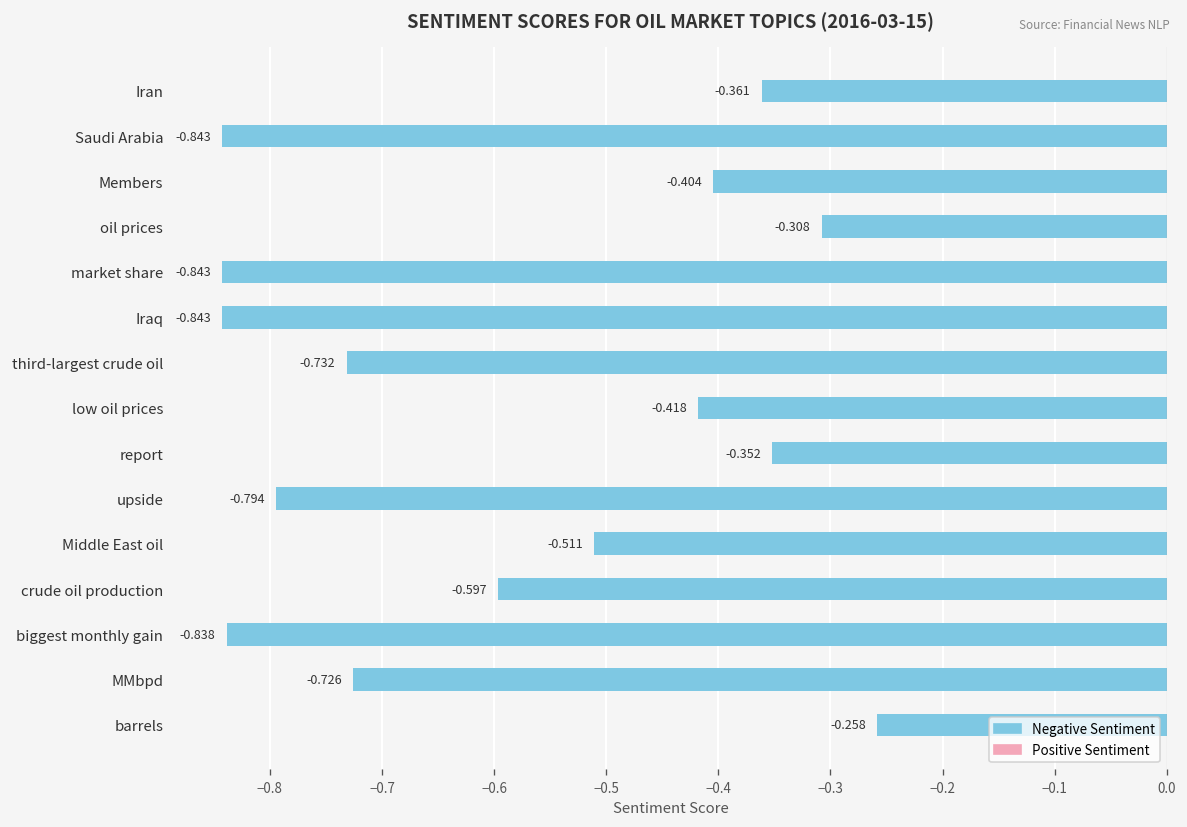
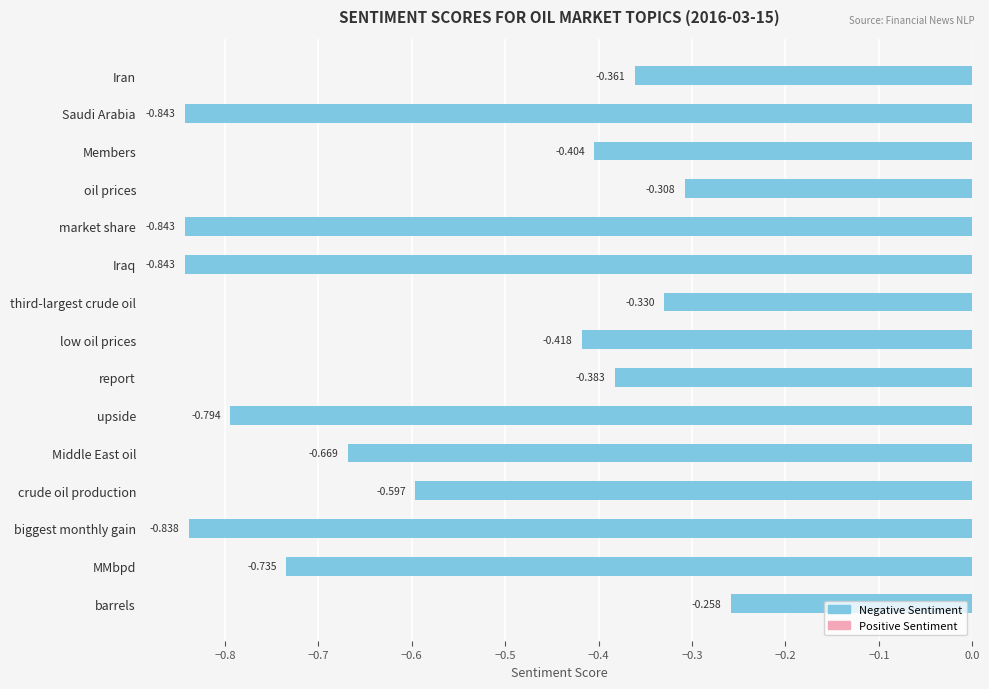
  {
    "Iran": -0.361,
    "Saudi Arabia": -0.843,
    "Members": -0.404,
    "oil prices": -0.308,
    "market share": -0.843,
    "Iraq": -0.843,
-   "third-largest crude oil": -0.732,
+   "third-largest crude oil": -0.330,
    "low oil prices": -0.418,
-   "report": -0.352,
+   "report": -0.383,
    "upside": -0.794,
-   "Middle East oil": -0.511,
+   "Middle East oil": -0.669,
    "crude oil production": -0.597,
    "biggest monthly gain": -0.838,
-   "MMbpd": -0.726,
+   "MMbpd": -0.735,
    "barrels": -0.258
  }
